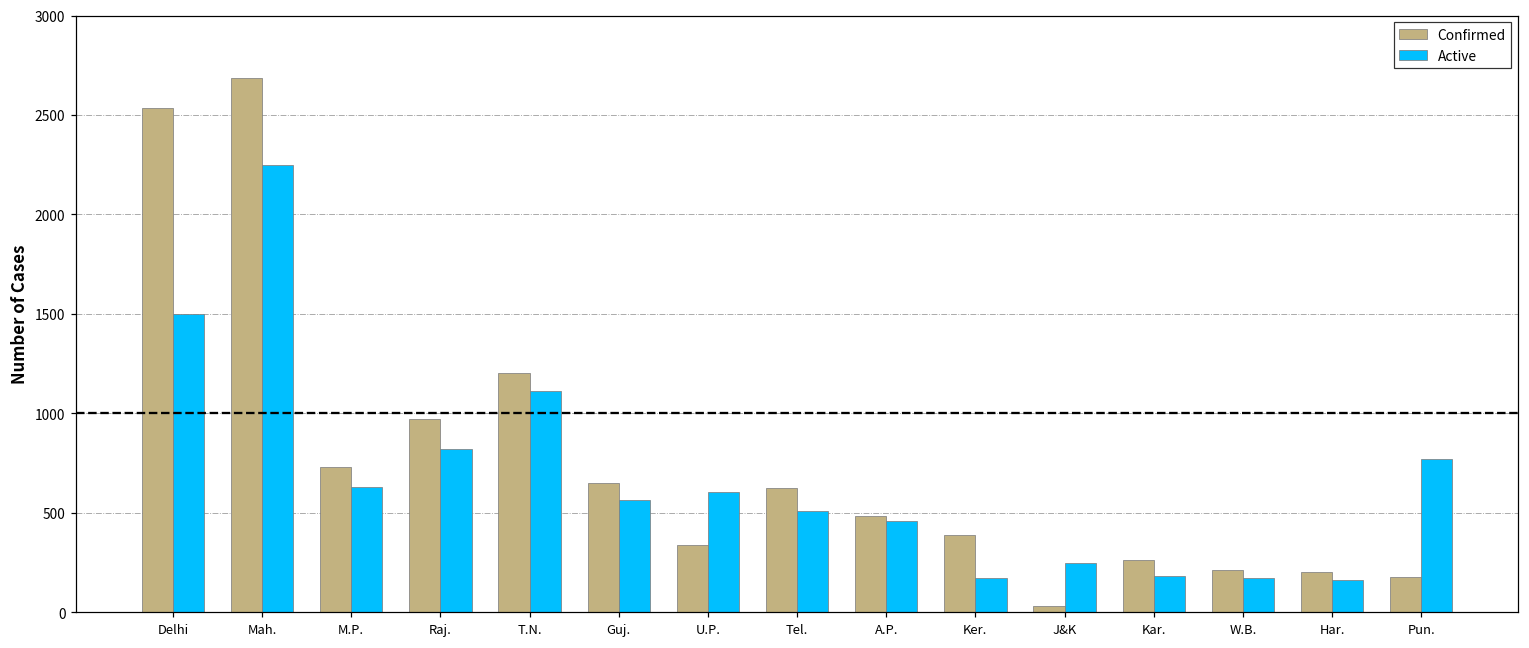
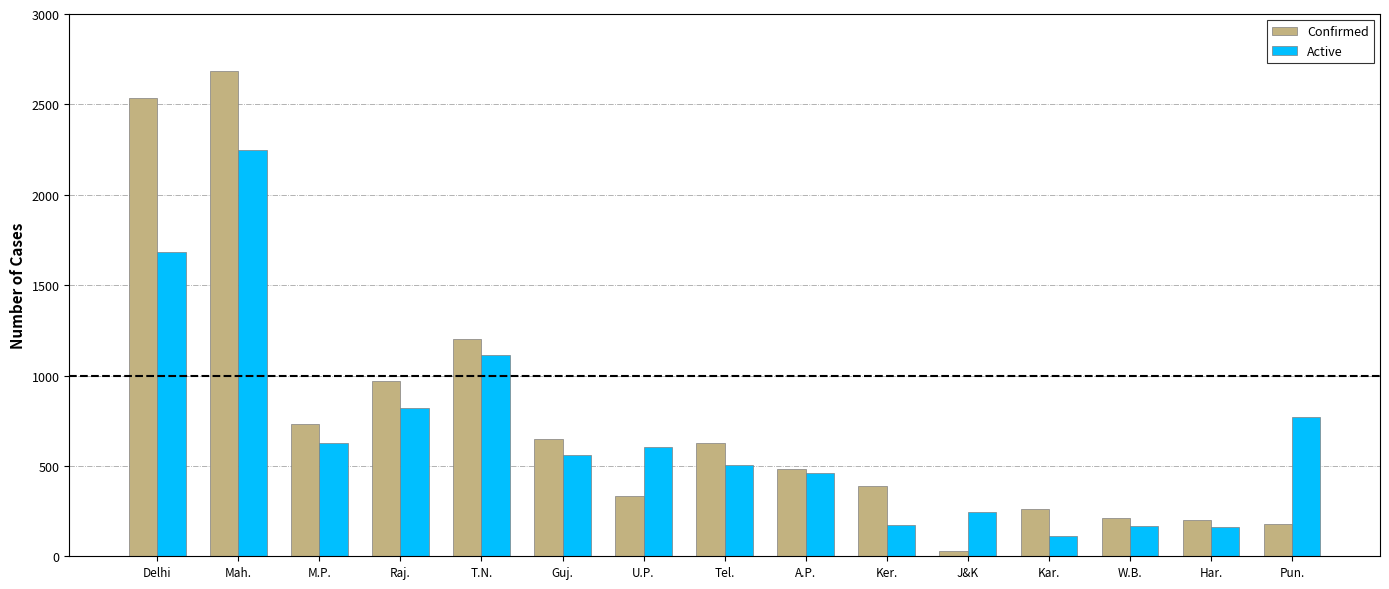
  {
    "Confirmed": {
      "Delhi": 2540,
      "Mah.": 2690,
      "M.P.": 730,
      "Raj.": 970,
      "T.N.": 1200,
      "Guj.": 650,
      "U.P.": 340,
      "Tel.": 620,
      "A.P.": 480,
      "Ker.": 390,
      "J&K": 30,
      "Kar.": 260,
      "W.B.": 210,
      "Har.": 200,
      "Pun.": 180
    },
    "Active": {
-     "Delhi": 1500,
+     "Delhi": 1680,
      "Mah.": 2250,
      "M.P.": 630,
      "Raj.": 820,
      "T.N.": 1110,
      "Guj.": 560,
      "U.P.": 610,
      "Tel.": 510,
      "A.P.": 460,
      "Ker.": 170,
      "J&K": 240,
-     "Kar.": 180,
+     "Kar.": 110,
      "W.B.": 170,
      "Har.": 160,
      "Pun.": 770
    }
  }
